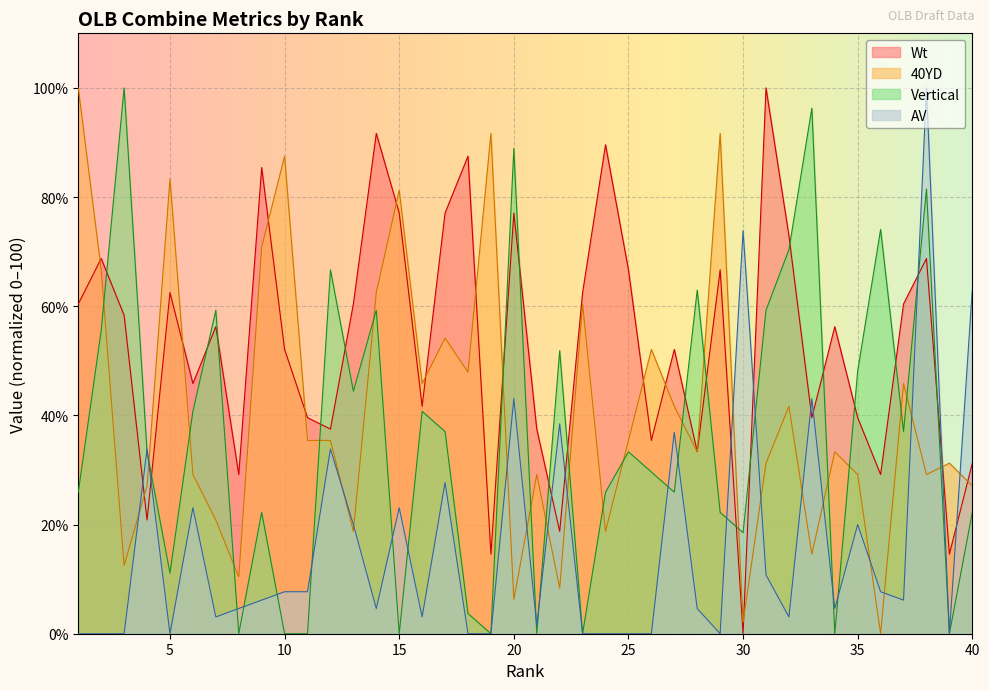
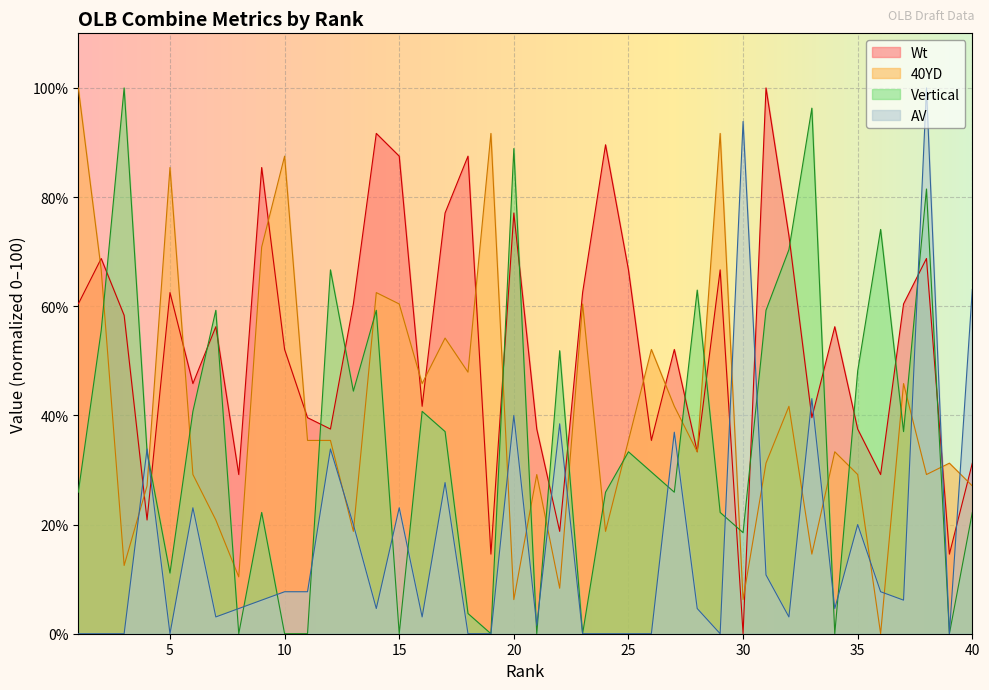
  {
    "Wt": {
      "5": "63%",
      "10": "52%",
-     "15": "77%",
+     "15": "88%",
      "20": "77%",
      "25": "67%",
      "30": "0%",
-     "35": "40%",
+     "35": "38%",
      "40": "31%"
    },
    "40YD": {
-     "5": "83%",
+     "5": "85%",
      "10": "87%",
-     "15": "81%",
+     "15": "60%",
      "20": "6%",
      "25": "35%",
-     "30": "2%",
+     "30": "6%",
      "35": "29%",
      "40": "27%"
    },
    "Vertical": {
      "5": "11%",
      "10": "0%",
      "15": "0%",
      "20": "89%",
      "25": "33%",
      "30": "19%",
      "35": "48%",
      "40": "22%"
    },
    "AV": {
      "5": "0%",
      "10": "8%",
      "15": "23%",
-     "20": "43%",
+     "20": "40%",
      "25": "0%",
-     "30": "74%",
+     "30": "94%",
      "35": "20%",
      "40": "63%"
    }
  }
